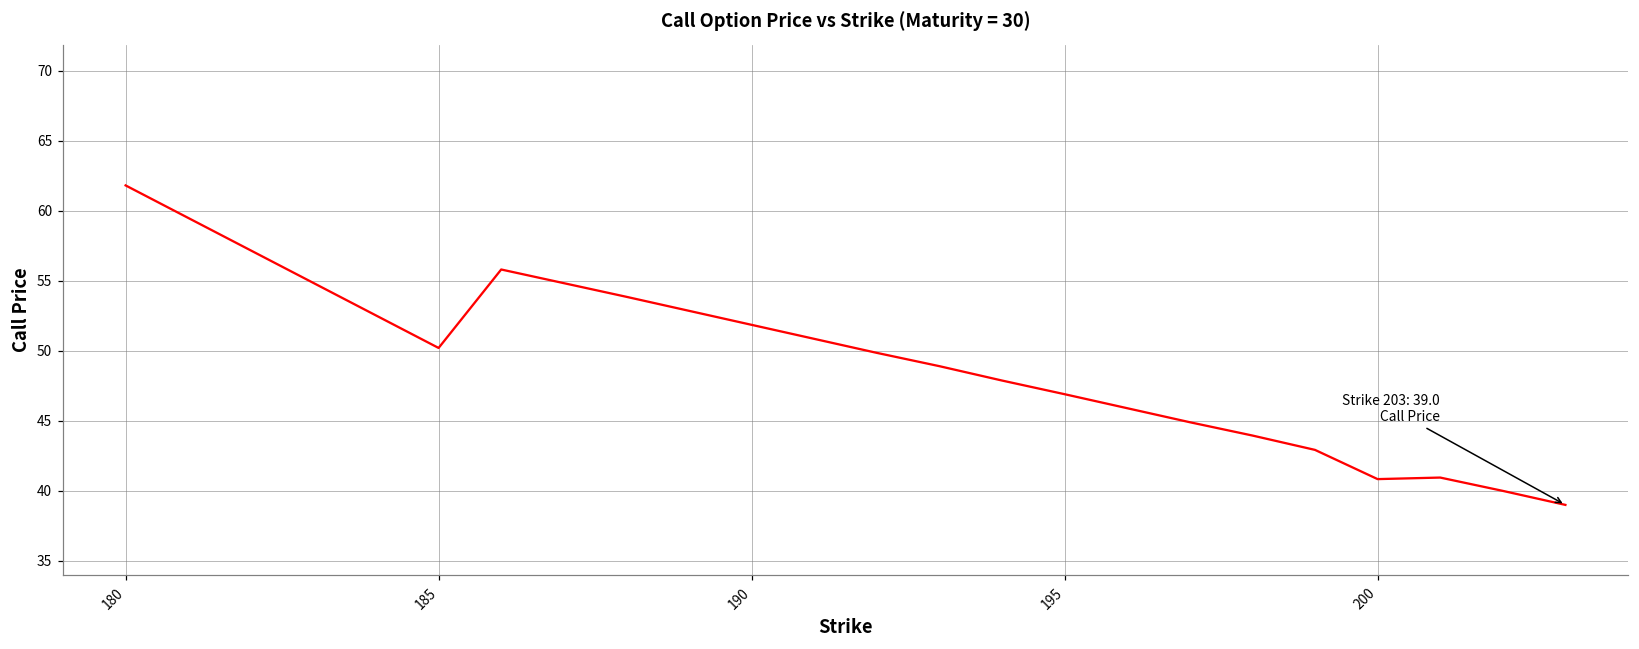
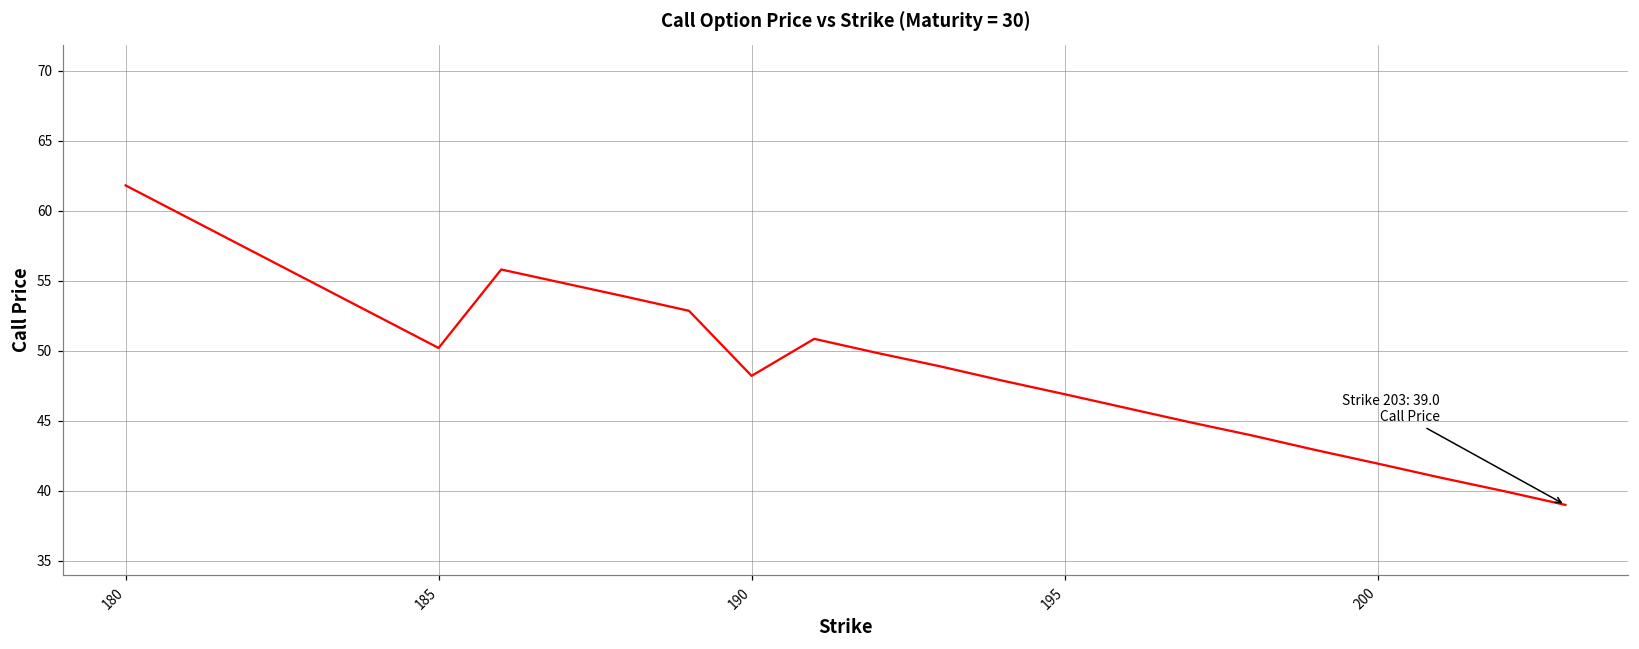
  {
    "180": 61.8,
    "185": 50.2,
-   "190": 51.9,
+   "190": 48.2,
    "195": 46.9,
-   "200": 40.8
+   "200": 42.0
  }
